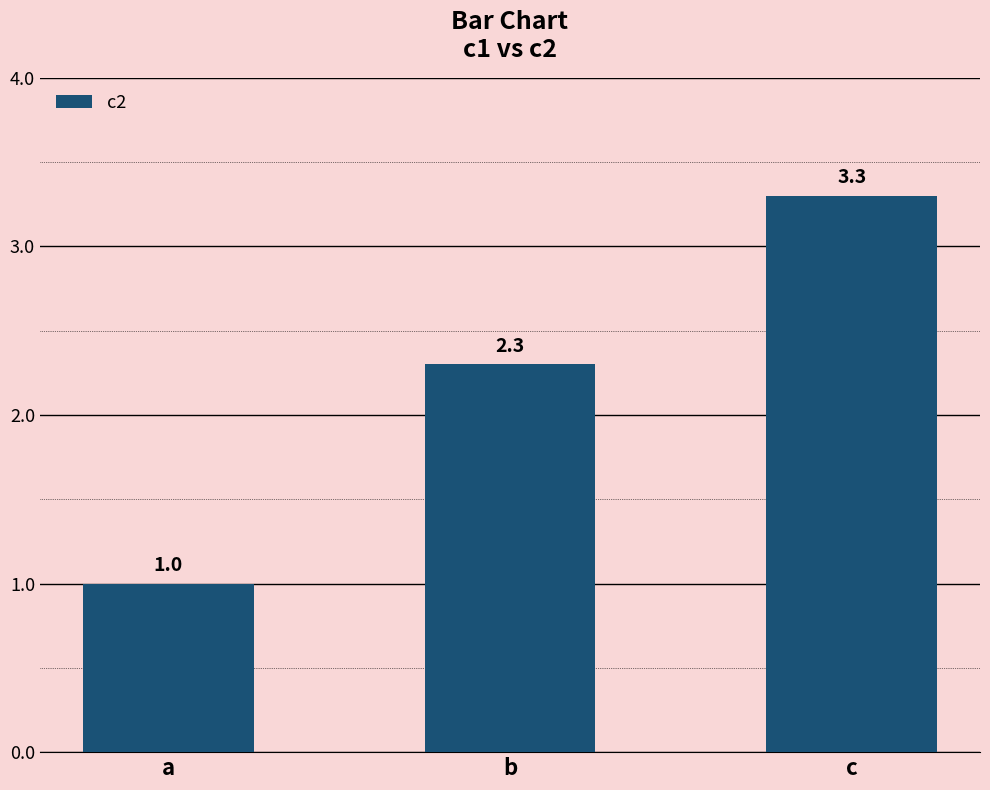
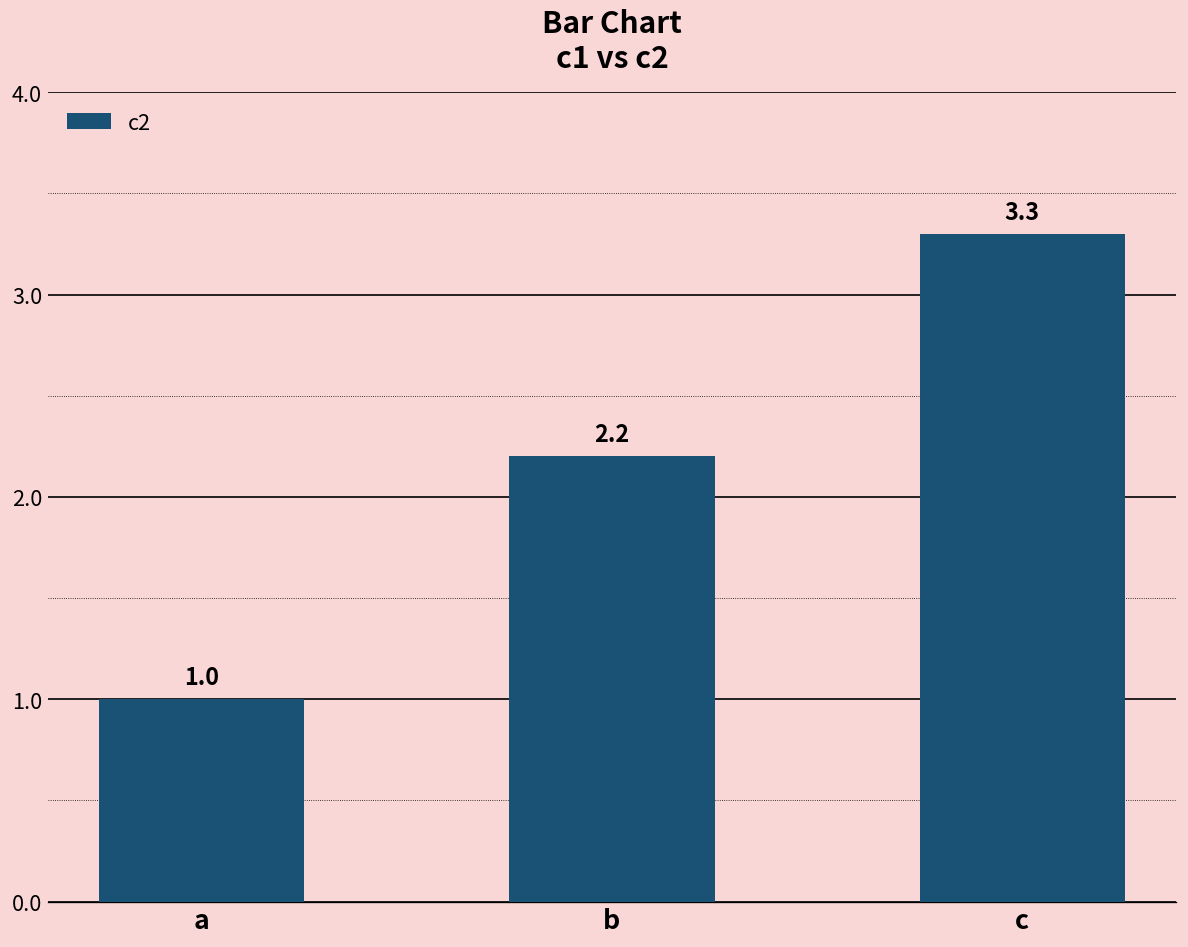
  {
    "a": 1.0,
-   "b": 2.3,
+   "b": 2.2,
    "c": 3.3
  }
